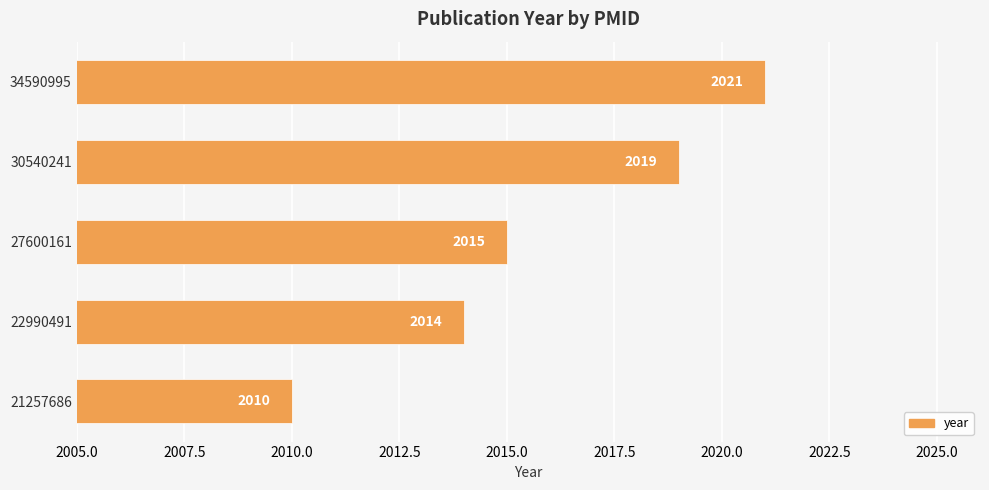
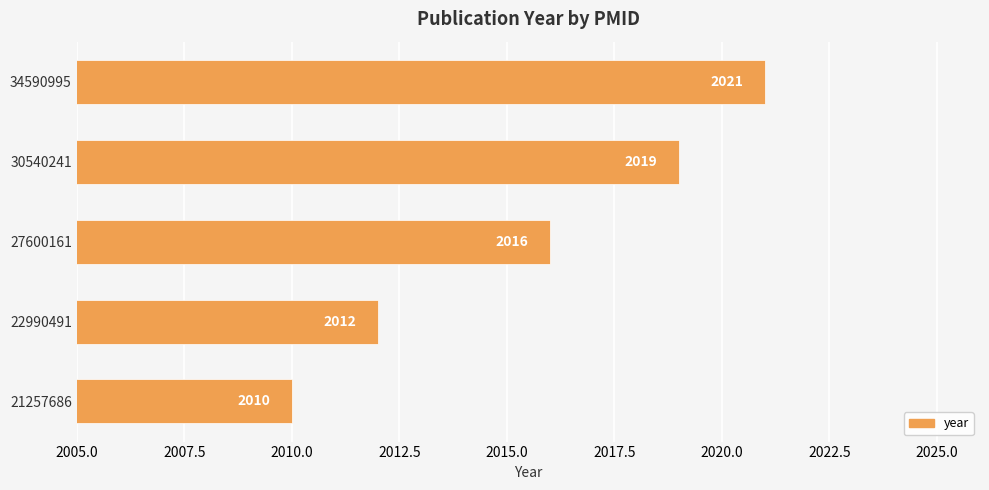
  {
    "34590995": 2021,
    "30540241": 2019,
-   "27600161": 2015,
-   "22990491": 2014,
+   "27600161": 2016,
+   "22990491": 2012,
    "21257686": 2010
  }
